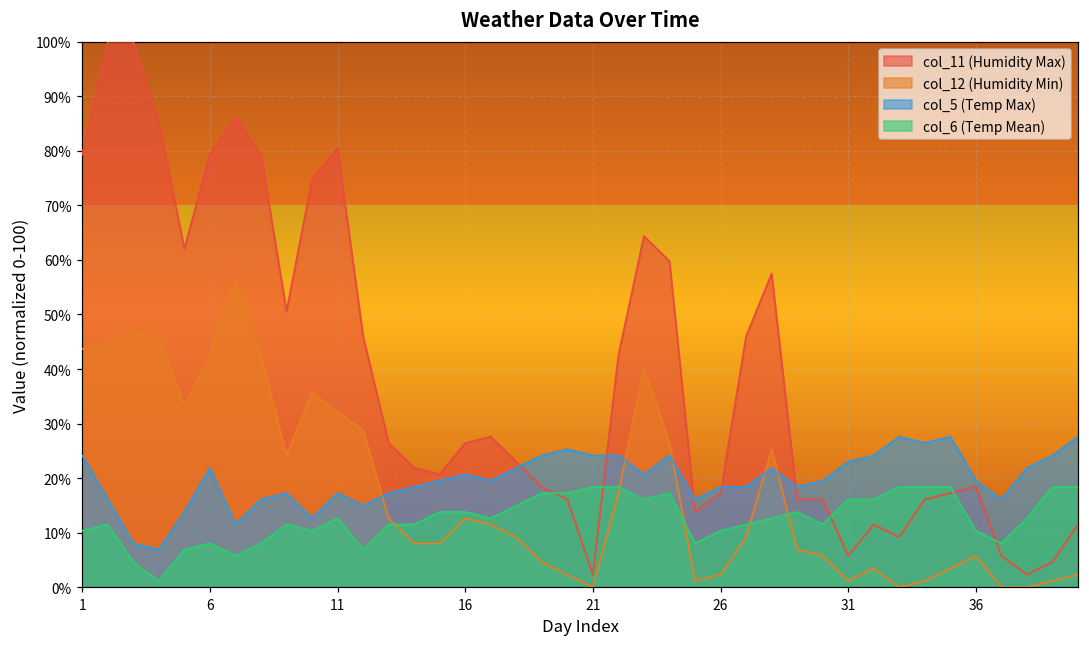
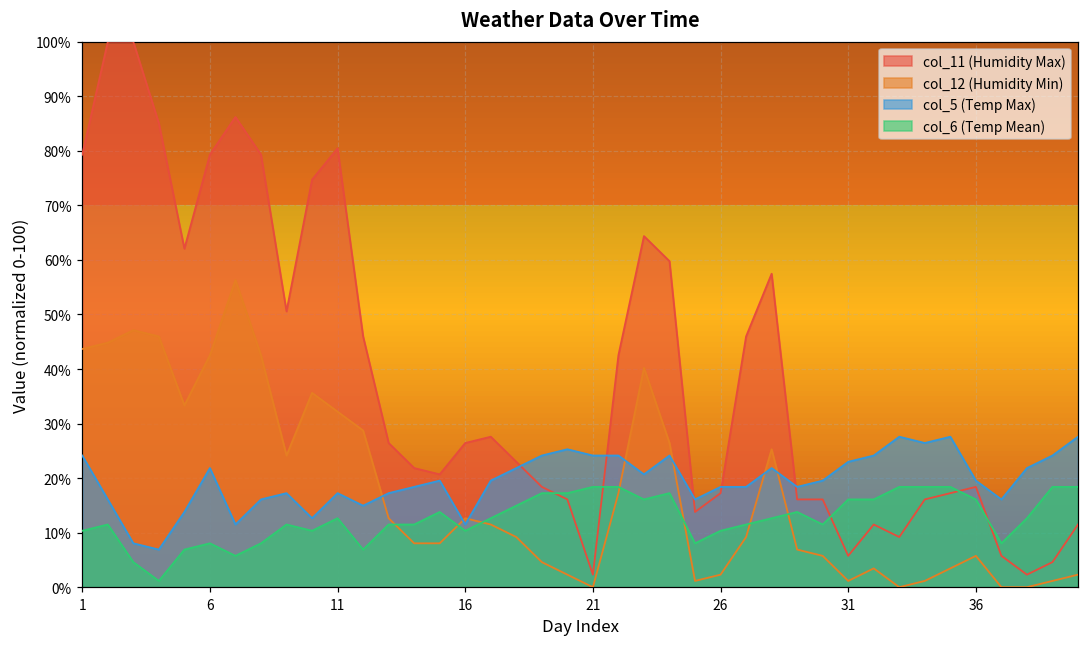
  {
    "col_5 (Temp Max)": {
      "1": "24%",
      "6": "22%",
      "11": "17%",
-     "16": "21%",
+     "16": "11%",
      "21": "24%",
      "26": "18%",
      "31": "23%",
      "36": "20%"
    },
    "col_6 (Temp Mean)": {
      "1": "10%",
      "6": "8%",
      "11": "13%",
-     "16": "14%",
+     "16": "10%",
      "21": "18%",
      "26": "10%",
      "31": "16%",
-     "36": "10%"
+     "36": "16%"
    }
  }
